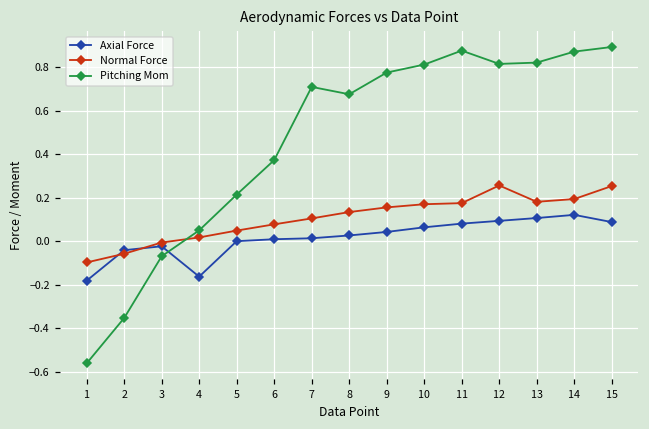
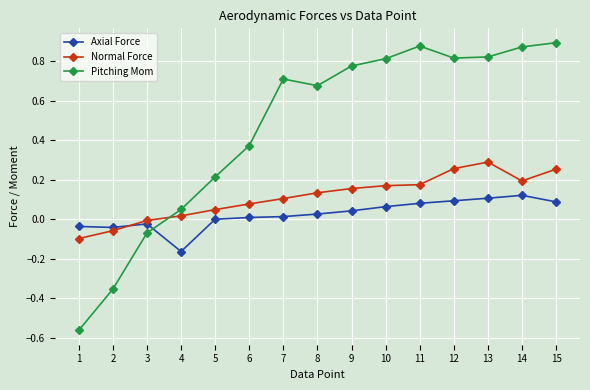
  {
    "Axial Force": {
-     "1": -0.18,
+     "1": -0.04,
      "2": -0.04,
      "3": -0.02,
      "4": -0.16,
      "5": 0.00,
      "6": 0.01,
      "7": 0.01,
      "8": 0.03,
      "9": 0.04,
      "10": 0.06,
      "11": 0.08,
      "12": 0.09,
      "13": 0.11,
      "14": 0.12,
      "15": 0.09
    },
    "Normal Force": {
      "1": -0.10,
      "2": -0.06,
      "3": -0.01,
      "4": 0.02,
      "5": 0.05,
      "6": 0.08,
      "7": 0.10,
      "8": 0.13,
      "9": 0.16,
      "10": 0.17,
      "11": 0.17,
      "12": 0.26,
-     "13": 0.18,
+     "13": 0.29,
      "14": 0.19,
      "15": 0.25
    },
    "Pitching Mom": {
      "1": -0.56,
      "2": -0.35,
      "3": -0.07,
      "4": 0.05,
      "5": 0.21,
      "6": 0.37,
      "7": 0.71,
      "8": 0.68,
      "9": 0.78,
      "10": 0.81,
      "11": 0.88,
      "12": 0.82,
      "13": 0.82,
      "14": 0.87,
      "15": 0.89
    }
  }
